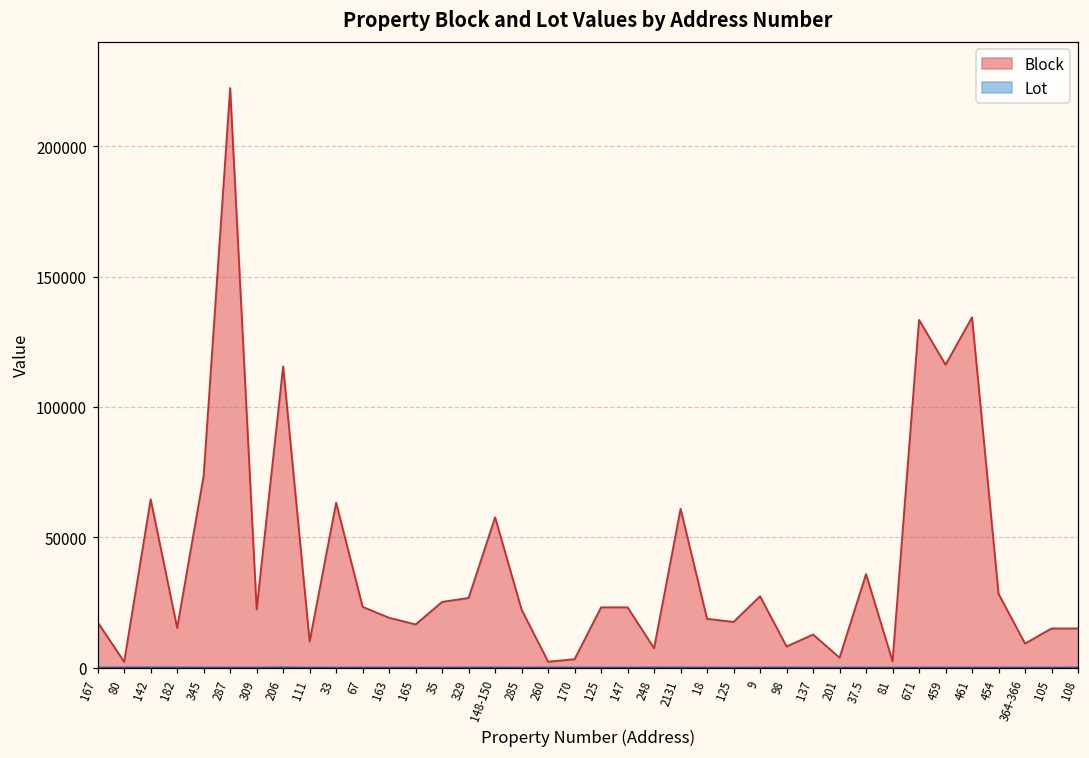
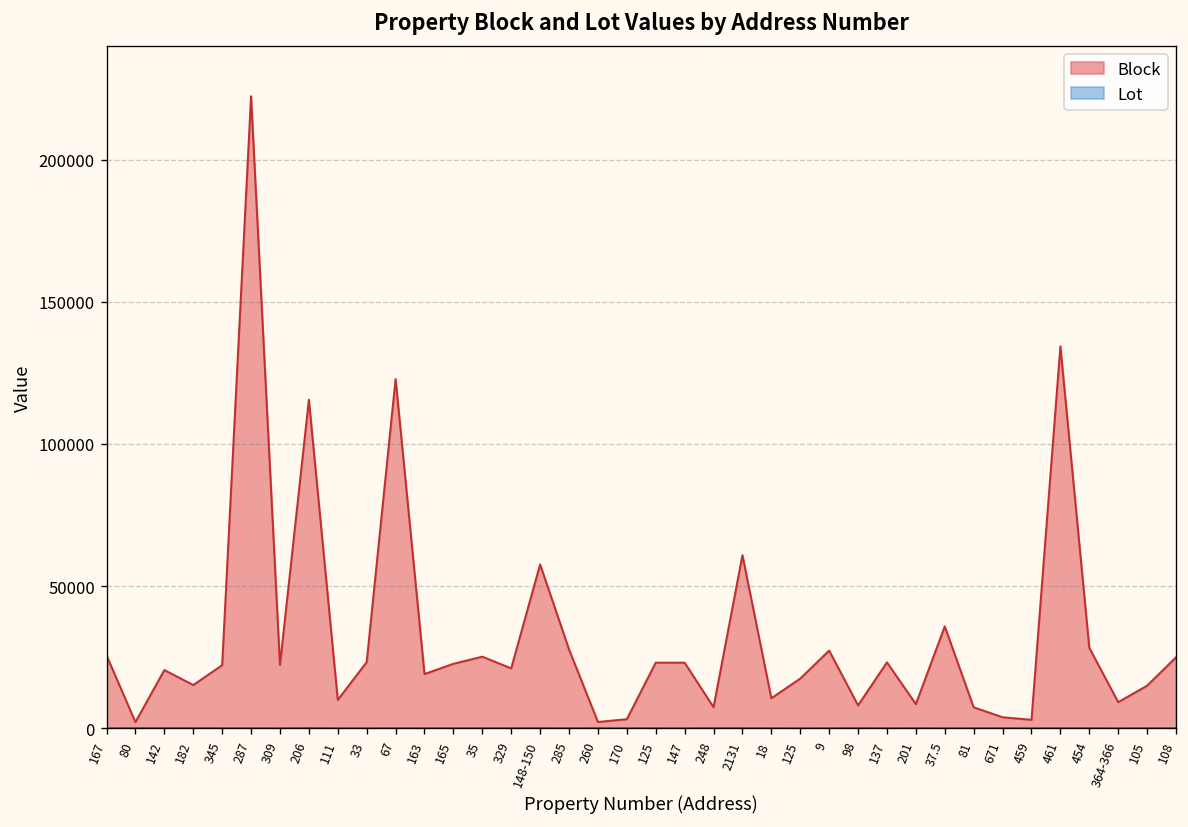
  {
    "Block": {
-     "167": 17000,
+     "167": 26000,
      "80": 2000,
-     "142": 65000,
+     "142": 21000,
      "182": 15000,
-     "345": 74000,
+     "345": 22000,
      "287": 222000,
      "309": 22000,
      "206": 116000,
      "111": 10000,
-     "33": 63000,
-     "67": 23000,
+     "33": 23000,
+     "67": 123000,
      "163": 19000,
-     "165": 17000,
+     "165": 23000,
      "35": 25000,
-     "329": 27000,
+     "329": 21000,
      "148-150": 58000,
-     "285": 22000,
+     "285": 28000,
      "260": 2000,
      "170": 3000,
      "147": 23000,
      "248": 7000,
      "2131": 61000,
-     "18": 19000,
+     "18": 11000,
      "9": 27000,
      "98": 8000,
-     "137": 13000,
-     "201": 4000,
+     "137": 23000,
+     "201": 9000,
      "37.5": 36000,
-     "81": 2000,
-     "671": 133000,
-     "459": 116000,
+     "81": 7000,
+     "671": 4000,
+     "459": 3000,
      "461": 134000,
      "454": 28000,
      "364-366": 9000,
      "105": 15000,
-     "108": 15000
+     "108": 25000
    },
    "Lot": {
      "167": 0,
      "80": 0,
      "142": 0,
      "182": 0,
      "345": 0,
      "287": 0,
      "309": 0,
      "206": 0,
      "111": 0,
      "33": 0,
      "67": 0,
      "163": 0,
      "165": 0,
      "35": 0,
      "329": 0,
      "148-150": 0,
      "285": 0,
      "260": 0,
      "170": 0,
      "147": 0,
      "248": 0,
      "2131": 0,
      "18": 0,
      "9": 0,
      "98": 0,
      "137": 0,
      "201": 0,
      "37.5": 0,
      "81": 0,
      "671": 0,
      "459": 0,
      "461": 0,
      "454": 0,
      "364-366": 0,
      "105": 0,
      "108": 0
    }
  }
